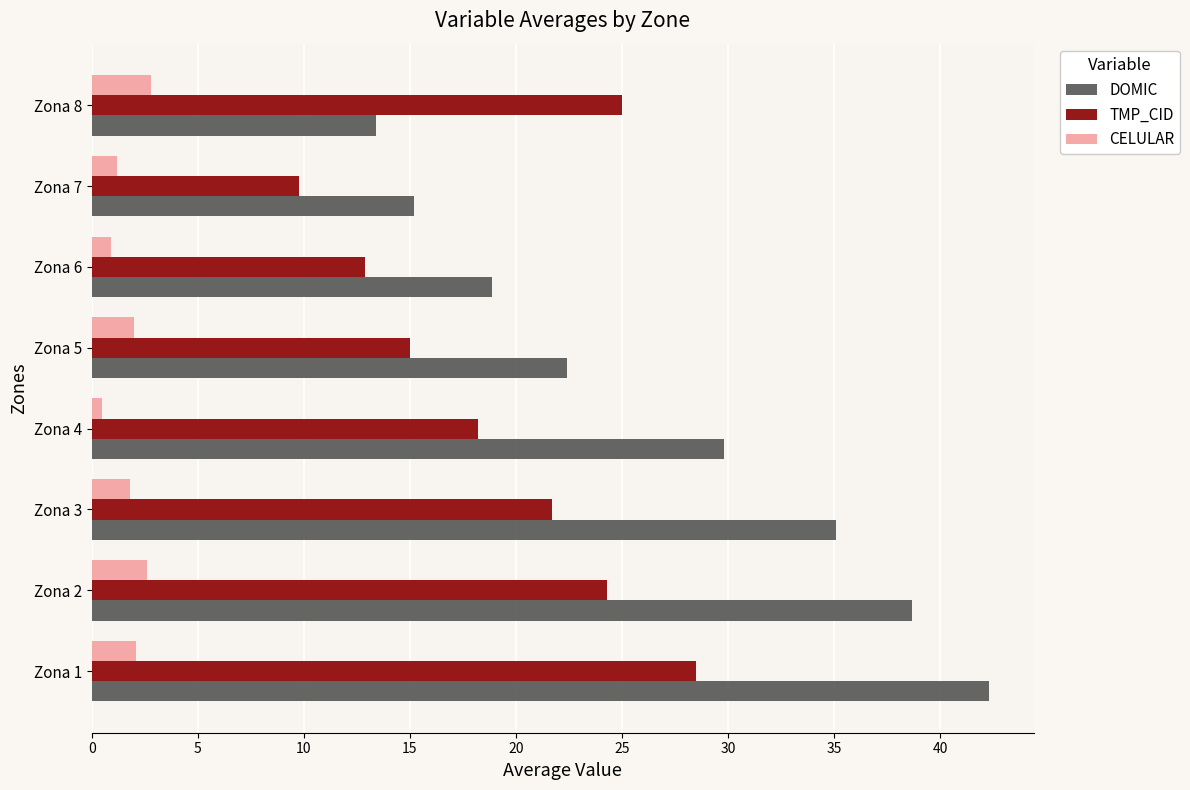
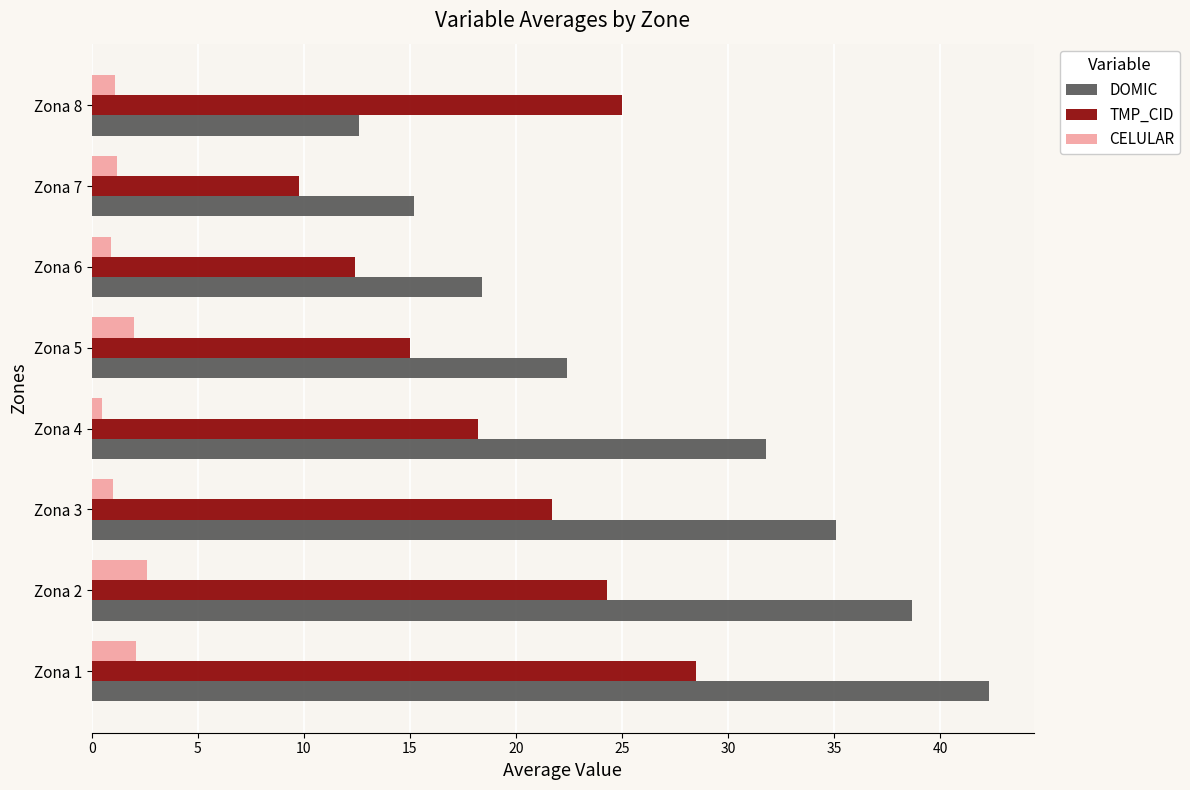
  {
    "DOMIC": {
-     "Zona 8": 13.4,
+     "Zona 8": 12.6,
      "Zona 7": 15.2,
-     "Zona 6": 18.9,
+     "Zona 6": 18.4,
      "Zona 5": 22.4,
-     "Zona 4": 29.8,
+     "Zona 4": 31.8,
      "Zona 3": 35.1,
      "Zona 2": 38.7,
      "Zona 1": 42.3
    },
    "TMP_CID": {
      "Zona 8": 25.0,
      "Zona 7": 9.8,
-     "Zona 6": 12.9,
+     "Zona 6": 12.4,
      "Zona 5": 15.0,
      "Zona 4": 18.2,
      "Zona 3": 21.7,
      "Zona 2": 24.3,
      "Zona 1": 28.5
    },
    "CELULAR": {
-     "Zona 8": 2.8,
+     "Zona 8": 1.1,
      "Zona 7": 1.2,
      "Zona 6": 0.9,
      "Zona 5": 2.0,
      "Zona 4": 0.5,
-     "Zona 3": 1.8,
+     "Zona 3": 1.0,
      "Zona 2": 2.6,
      "Zona 1": 2.1
    }
  }
